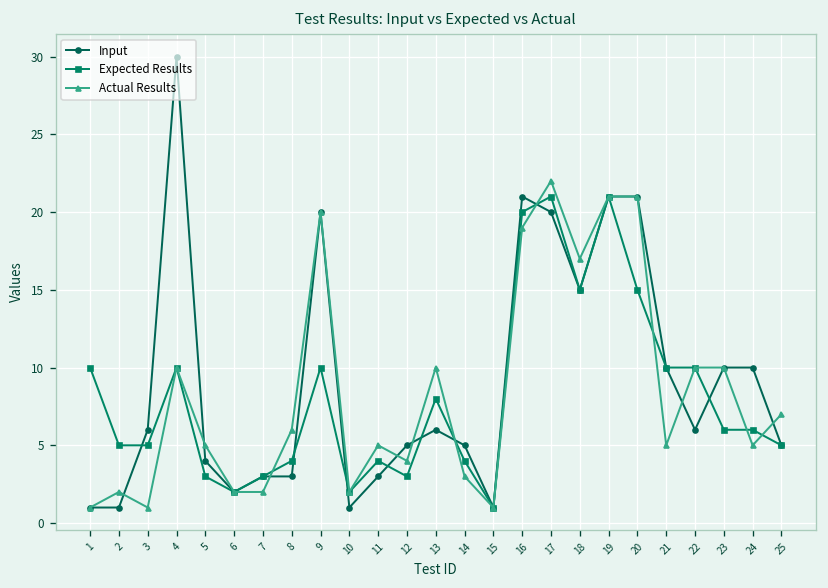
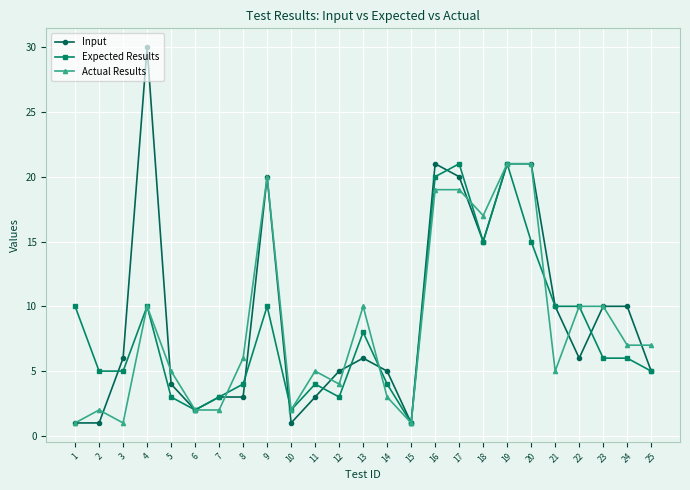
  {
    "Actual Results": {
      "2": 2,
      "3": 1,
      "5": 5,
      "7": 2,
      "8": 6,
      "11": 5,
      "12": 4,
      "13": 10,
      "14": 3,
      "16": 19,
-     "17": 22,
+     "17": 19,
      "18": 17,
      "21": 5,
-     "24": 5,
+     "24": 7,
      "25": 7
    }
  }
